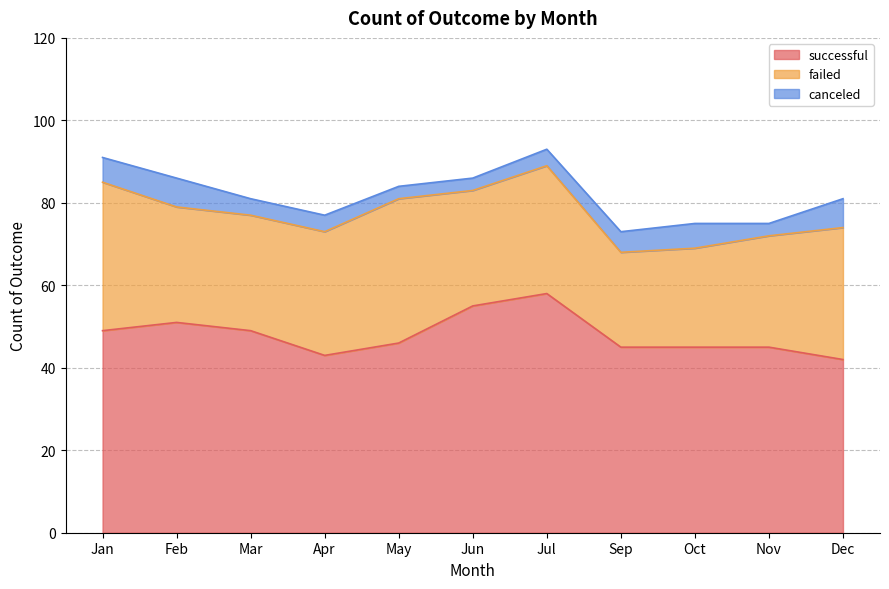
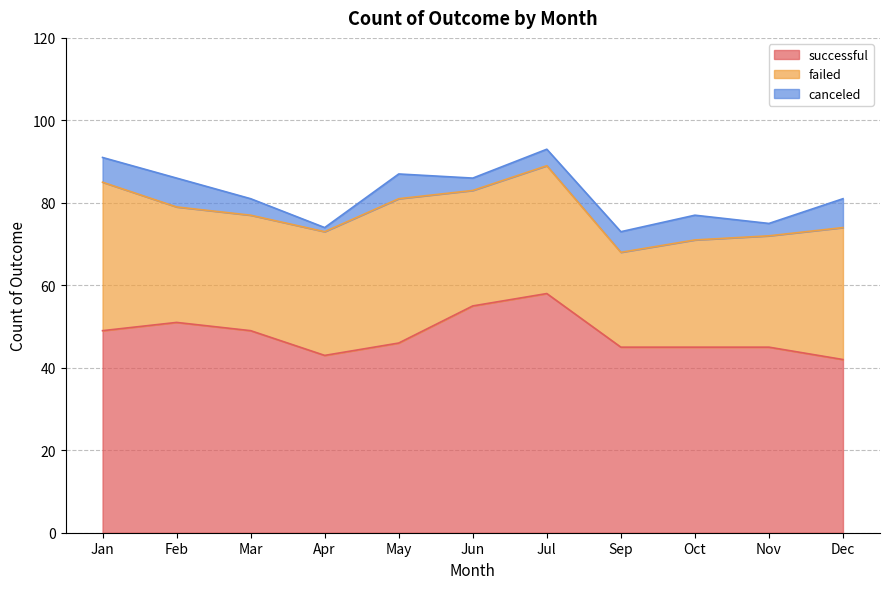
  {
    "successful": {
      "Jan": 49,
      "Feb": 51,
      "Mar": 49,
      "Apr": 43,
      "May": 46,
      "Jun": 55,
      "Jul": 58,
      "Sep": 45,
      "Oct": 45,
      "Nov": 45,
      "Dec": 42
    },
    "failed": {
      "Jan": 36,
      "Feb": 28,
      "Mar": 28,
      "Apr": 30,
      "May": 35,
      "Jun": 28,
      "Jul": 31,
      "Sep": 23,
-     "Oct": 24,
+     "Oct": 26,
      "Nov": 27,
      "Dec": 32
    },
    "canceled": {
      "Jan": 6,
      "Feb": 7,
      "Mar": 4,
-     "Apr": 4,
-     "May": 3,
+     "Apr": 1,
+     "May": 6,
      "Jun": 3,
      "Jul": 4,
      "Sep": 5,
      "Oct": 6,
      "Nov": 3,
      "Dec": 7
    }
  }
